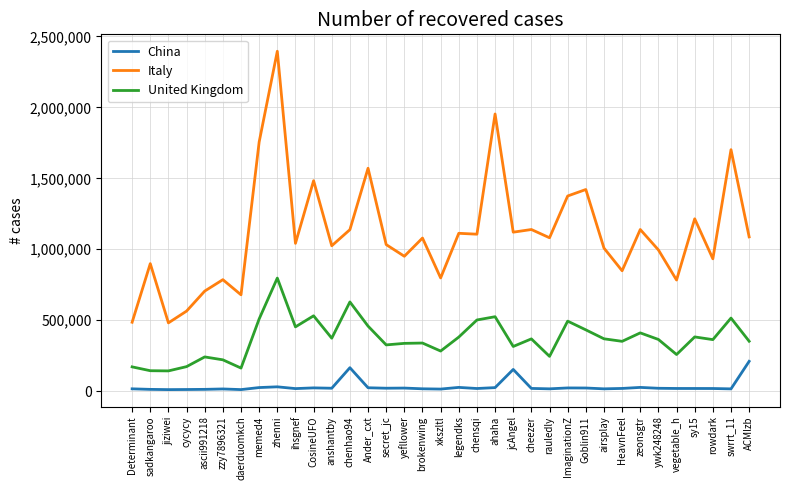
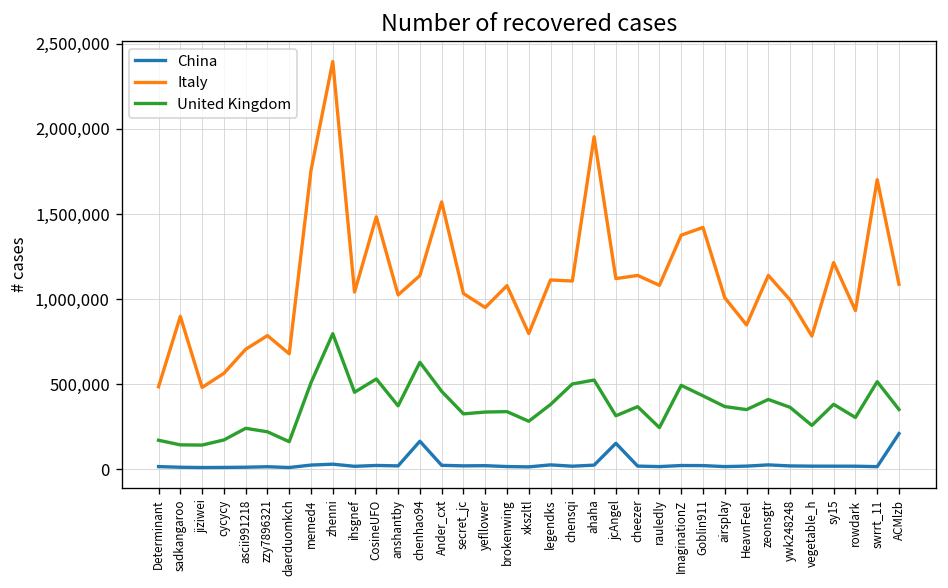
  {
    "China": {
      "Determinant": "20,000",
      "sadkangaroo": "10,000",
      "jiziwei": "10,000",
      "cycycy": "10,000",
      "ascii991218": "10,000",
      "zzy7896321": "20,000",
      "daerduomkch": "10,000",
      "memed4": "30,000",
      "zhenni": "30,000",
      "ihsgnef": "20,000",
      "CosineUFO": "20,000",
      "anshantby": "20,000",
      "chenhao94": "170,000",
      "Ander_cxt": "20,000",
      "secret_jc": "20,000",
      "yefllower": "20,000",
      "brokenwing": "20,000",
      "xkszltl": "10,000",
      "legendks": "30,000",
      "chensqi": "20,000",
      "ahaha": "30,000",
      "jcAngel": "150,000",
      "cheezer": "20,000",
      "rauledly": "20,000",
      "ImaginationZ": "20,000",
      "Goblin911": "20,000",
      "airsplay": "20,000",
      "HeavnFeel": "20,000",
      "zeonsgtr": "30,000",
      "ywk248248": "20,000",
      "vegetable_h": "20,000",
      "sy15": "20,000",
      "rowdark": "20,000",
      "swrrt_11": "20,000",
      "ACMlzb": "210,000"
    },
    "Italy": {
      "Determinant": "490,000",
      "sadkangaroo": "900,000",
      "jiziwei": "480,000",
      "cycycy": "560,000",
      "ascii991218": "710,000",
      "zzy7896321": "790,000",
      "daerduomkch": "680,000",
      "memed4": "1,760,000",
      "zhenni": "2,400,000",
      "ihsgnef": "1,040,000",
      "CosineUFO": "1,480,000",
      "anshantby": "1,020,000",
      "chenhao94": "1,140,000",
      "Ander_cxt": "1,570,000",
      "secret_jc": "1,030,000",
      "yefllower": "950,000",
      "brokenwing": "1,080,000",
      "xkszltl": "800,000",
      "legendks": "1,110,000",
      "chensqi": "1,110,000",
      "ahaha": "1,950,000",
      "jcAngel": "1,120,000",
      "cheezer": "1,140,000",
      "rauledly": "1,080,000",
      "ImaginationZ": "1,380,000",
      "Goblin911": "1,420,000",
      "airsplay": "1,010,000",
      "HeavnFeel": "850,000",
      "zeonsgtr": "1,140,000",
      "ywk248248": "1,000,000",
      "vegetable_h": "780,000",
      "sy15": "1,210,000",
      "rowdark": "930,000",
      "swrrt_11": "1,700,000",
      "ACMlzb": "1,090,000"
    },
    "United Kingdom": {
      "Determinant": "170,000",
      "sadkangaroo": "140,000",
      "jiziwei": "140,000",
      "cycycy": "170,000",
      "ascii991218": "240,000",
      "zzy7896321": "220,000",
      "daerduomkch": "160,000",
      "memed4": "510,000",
      "zhenni": "800,000",
      "ihsgnef": "450,000",
      "CosineUFO": "530,000",
      "anshantby": "370,000",
      "chenhao94": "630,000",
      "Ander_cxt": "460,000",
      "secret_jc": "330,000",
      "yefllower": "340,000",
      "brokenwing": "340,000",
      "xkszltl": "280,000",
      "legendks": "380,000",
      "chensqi": "500,000",
      "ahaha": "520,000",
      "jcAngel": "310,000",
      "cheezer": "370,000",
      "rauledly": "250,000",
      "ImaginationZ": "490,000",
      "Goblin911": "430,000",
      "airsplay": "370,000",
      "HeavnFeel": "350,000",
      "zeonsgtr": "410,000",
      "ywk248248": "360,000",
      "vegetable_h": "260,000",
      "sy15": "380,000",
-     "rowdark": "360,000",
+     "rowdark": "300,000",
      "swrrt_11": "520,000",
      "ACMlzb": "350,000"
    }
  }
